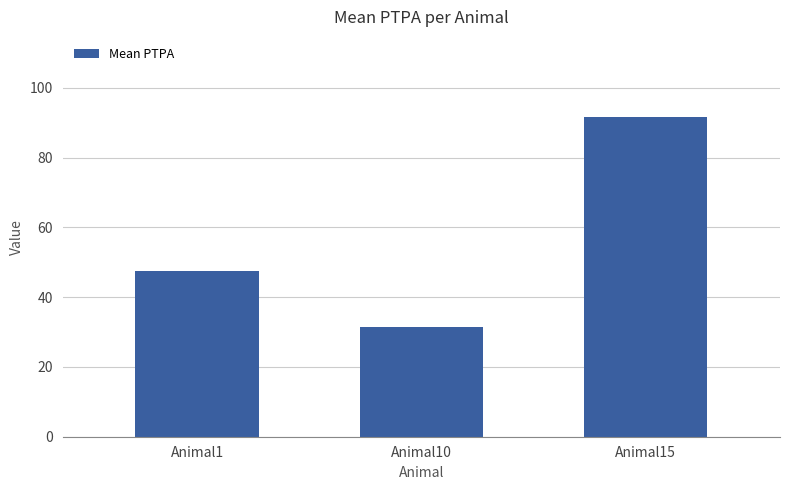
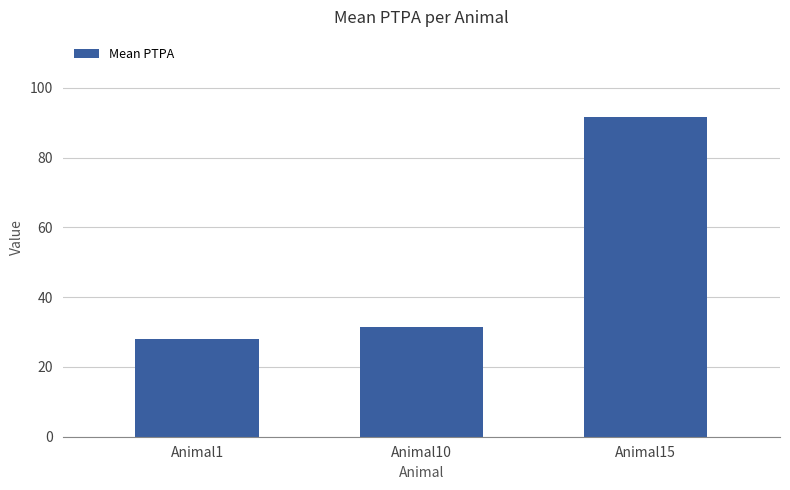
  {
-   "Animal1": 48,
+   "Animal1": 28,
    "Animal10": 32,
    "Animal15": 92
  }
